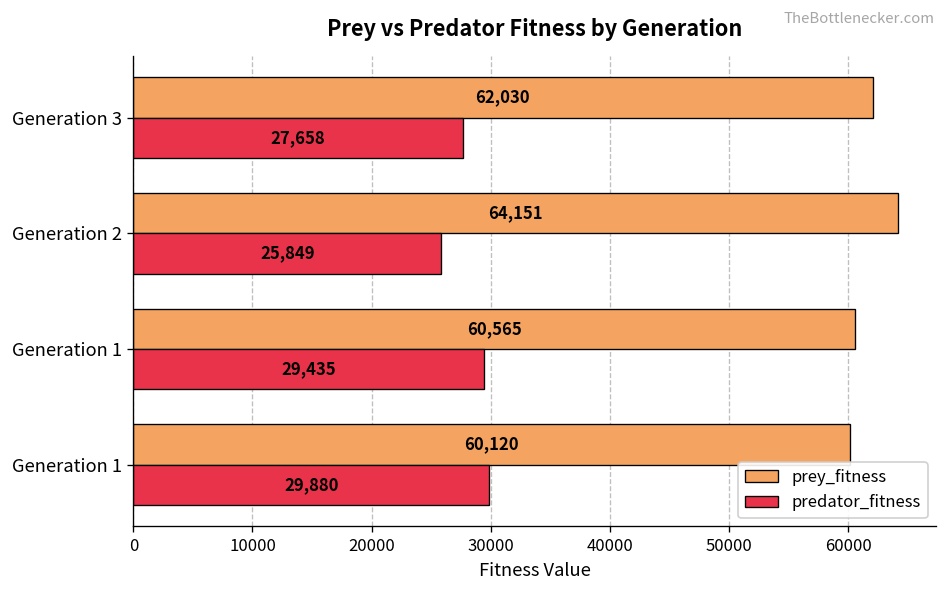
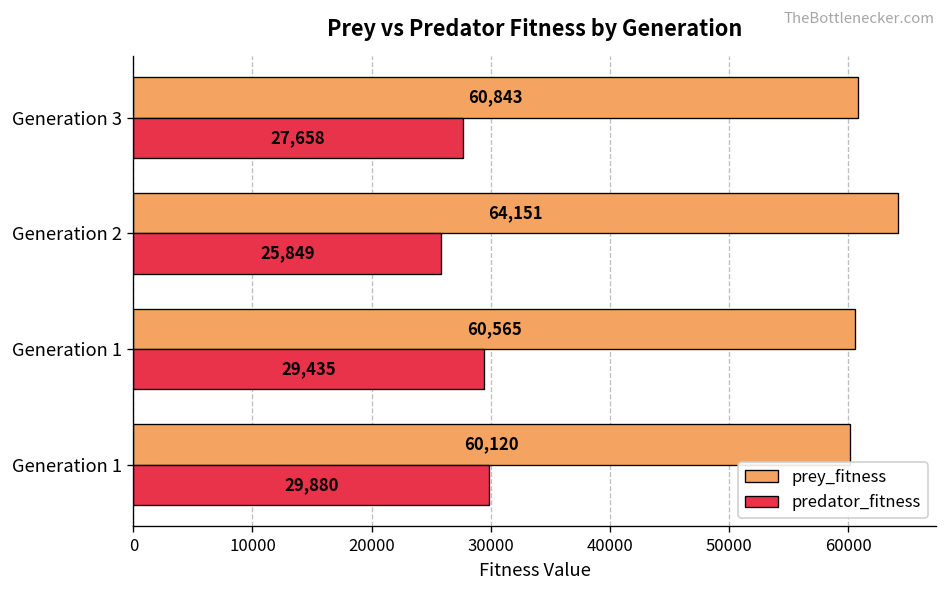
  {
    "prey_fitness": {
-     "Generation 3": "62,030",
+     "Generation 3": "60,843",
      "Generation 2": "64,151"
    },
    "predator_fitness": {
      "Generation 3": "27,658",
      "Generation 2": "25,849"
    }
  }
